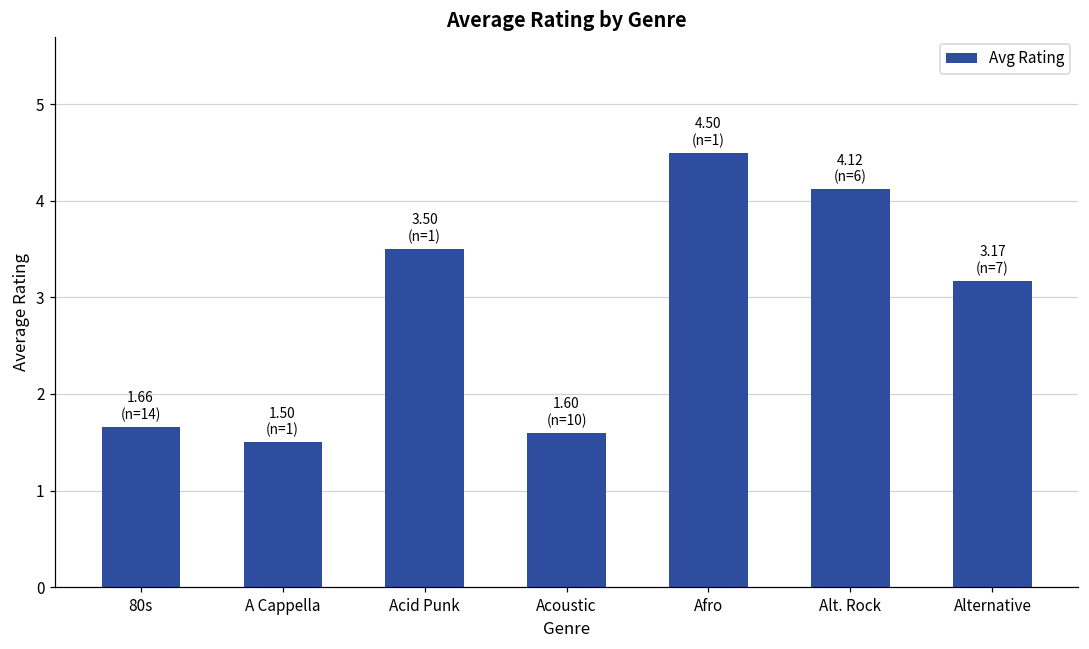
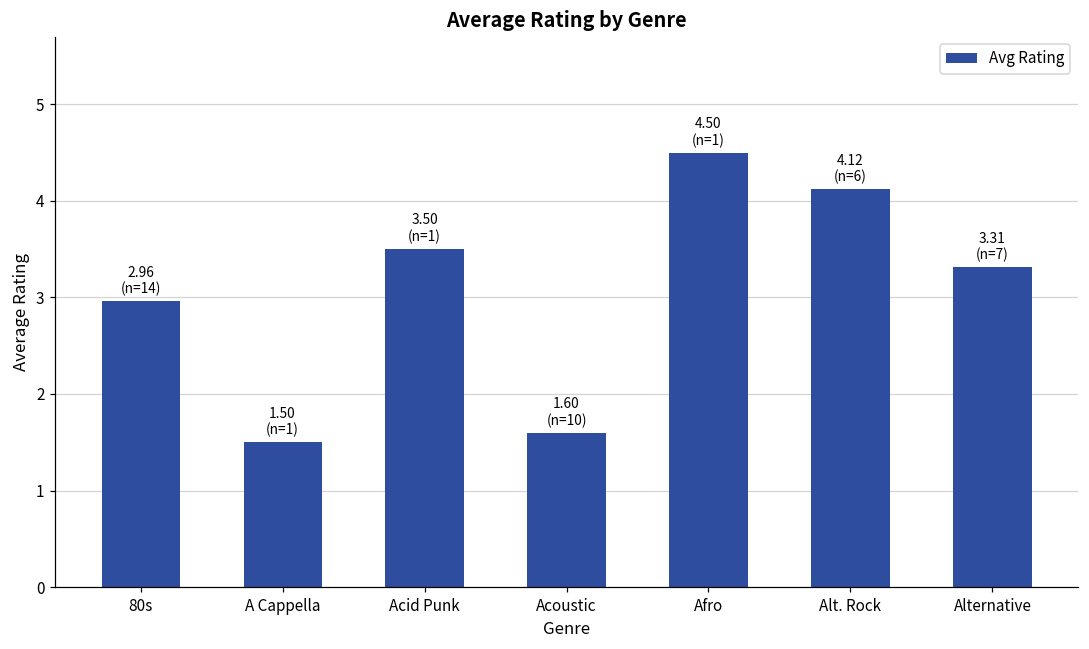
  {
-   "80s": 1.66,
+   "80s": 2.96,
    "A Cappella": 1.50,
    "Acid Punk": 3.50,
    "Acoustic": 1.60,
    "Afro": 4.50,
    "Alt. Rock": 4.12,
-   "Alternative": 3.17
+   "Alternative": 3.31
  }
